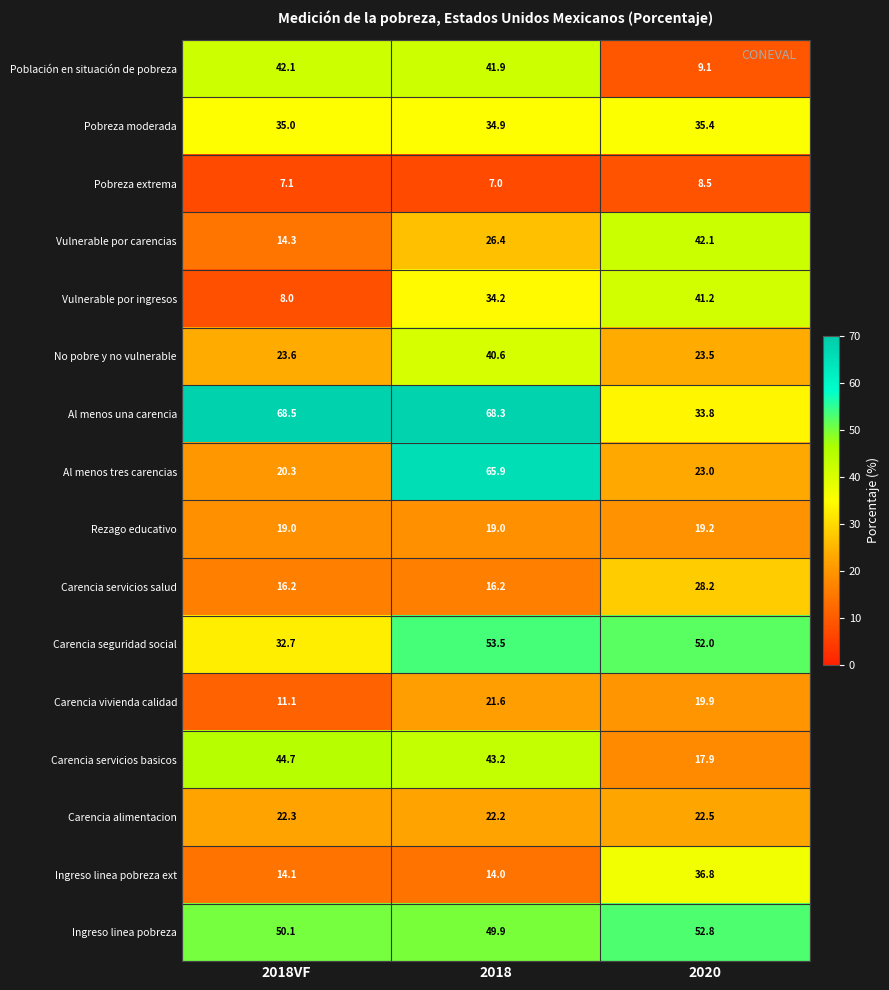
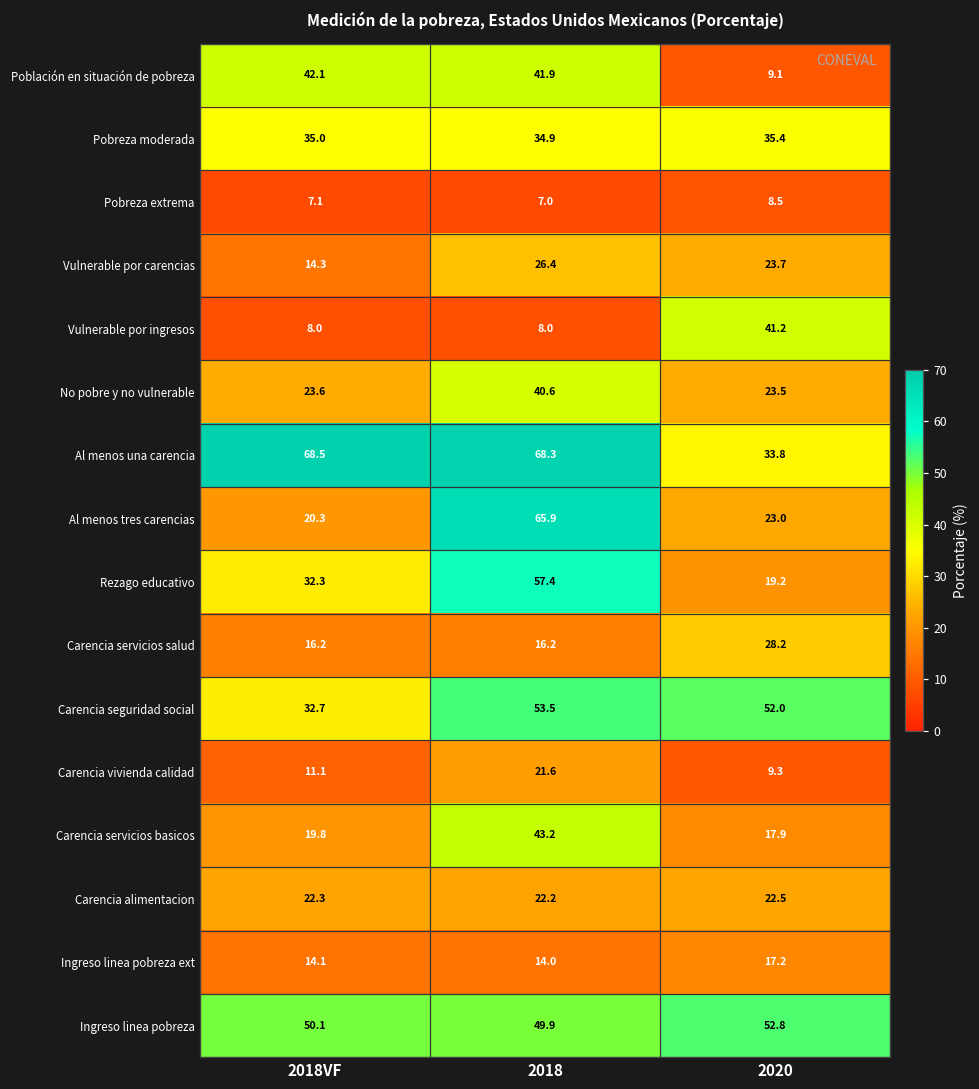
  {
    "Población en situación de pobreza": {
      "2018VF": 42.1,
      "2018": 41.9
    },
    "Pobreza moderada": {
      "2018VF": 35.0,
      "2018": 34.9,
      "2020": 35.4
    },
    "Pobreza extrema": {
      "2018VF": 7.1,
      "2018": 7.0,
      "2020": 8.5
    },
    "Vulnerable por carencias": {
      "2018VF": 14.3,
      "2018": 26.4,
-     "2020": 42.1
+     "2020": 23.7
    },
    "Vulnerable por ingresos": {
      "2018VF": 8.0,
-     "2018": 34.2,
+     "2018": 8.0,
      "2020": 41.2
    },
    "No pobre y no vulnerable": {
      "2018VF": 23.6,
      "2018": 40.6,
      "2020": 23.5
    },
    "Al menos una carencia": {
      "2018VF": 68.5,
      "2018": 68.3,
      "2020": 33.8
    },
    "Al menos tres carencias": {
      "2018VF": 20.3,
      "2018": 65.9,
      "2020": 23.0
    },
    "Rezago educativo": {
-     "2018VF": 19.0,
-     "2018": 19.0,
+     "2018VF": 32.3,
+     "2018": 57.4,
      "2020": 19.2
    },
    "Carencia servicios salud": {
      "2018VF": 16.2,
      "2018": 16.2,
      "2020": 28.2
    },
    "Carencia seguridad social": {
      "2018VF": 32.7,
      "2018": 53.5,
      "2020": 52.0
    },
    "Carencia vivienda calidad": {
      "2018VF": 11.1,
      "2018": 21.6,
-     "2020": 19.9
+     "2020": 9.3
    },
    "Carencia servicios basicos": {
-     "2018VF": 44.7,
+     "2018VF": 19.8,
      "2018": 43.2,
      "2020": 17.9
    },
    "Carencia alimentacion": {
      "2018VF": 22.3,
      "2018": 22.2,
      "2020": 22.5
    },
    "Ingreso linea pobreza ext": {
      "2018VF": 14.1,
      "2018": 14.0,
-     "2020": 36.8
+     "2020": 17.2
    },
    "Ingreso linea pobreza": {
      "2018VF": 50.1,
      "2018": 49.9,
      "2020": 52.8
    }
  }
